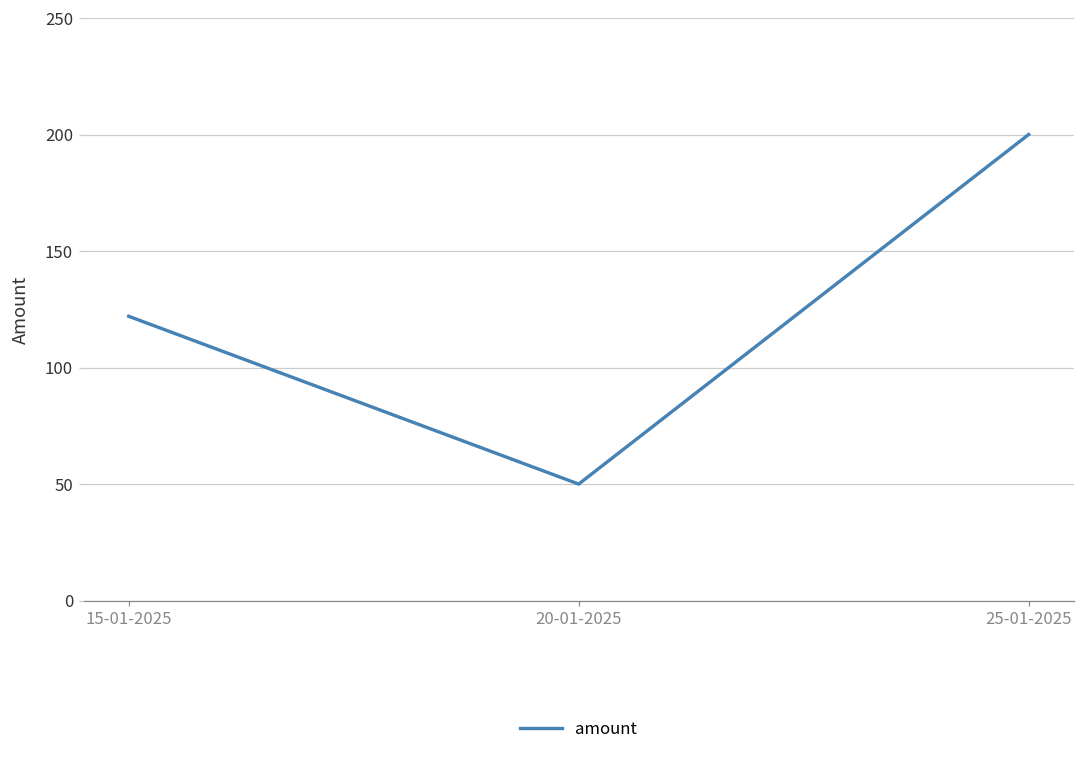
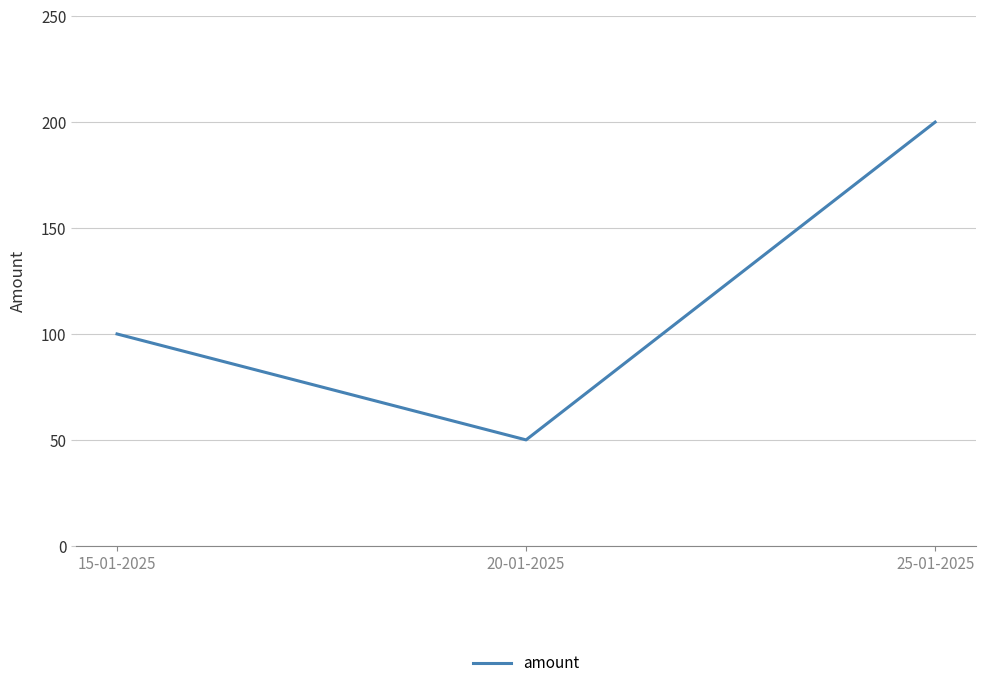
  {
-   "15-01-2025": 122,
+   "15-01-2025": 100,
    "20-01-2025": 50,
    "25-01-2025": 200
  }
